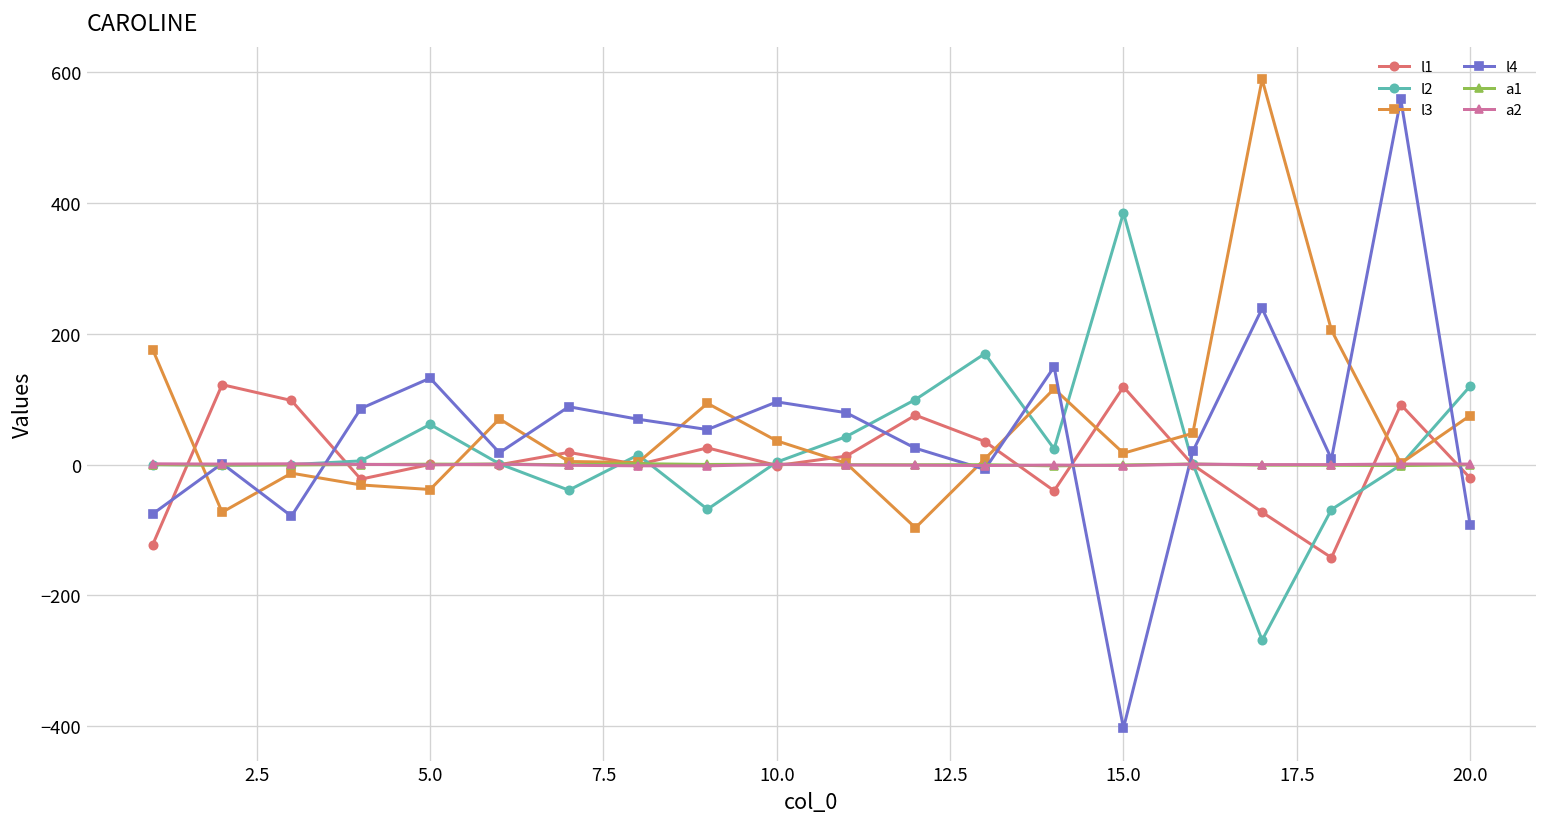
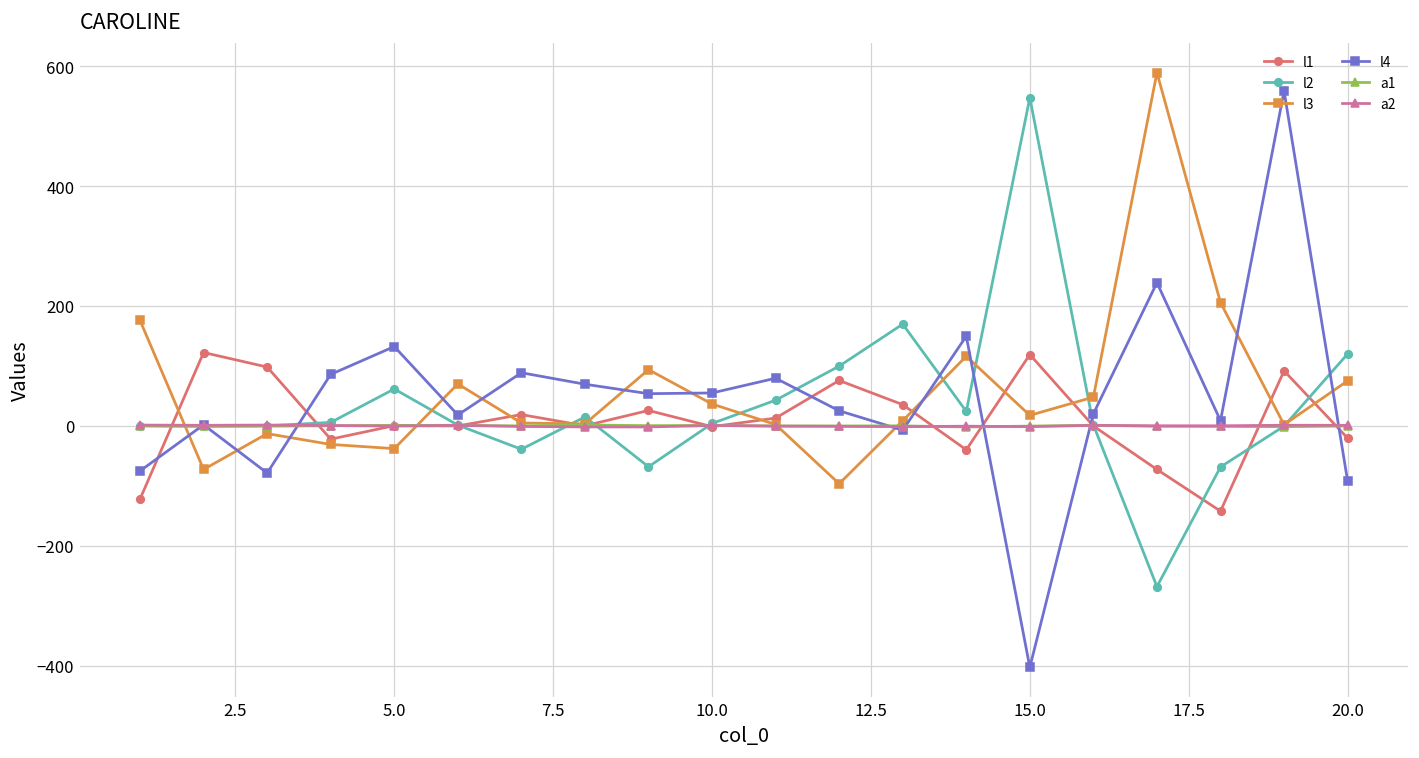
  {
    "l2": {
      "5.0": 60,
-     "15.0": 380,
+     "15.0": 550,
      "20.0": 120
    },
    "l4": {
      "5.0": 130,
-     "10.0": 100,
+     "10.0": 50,
      "15.0": -400,
      "20.0": -90
    }
  }
